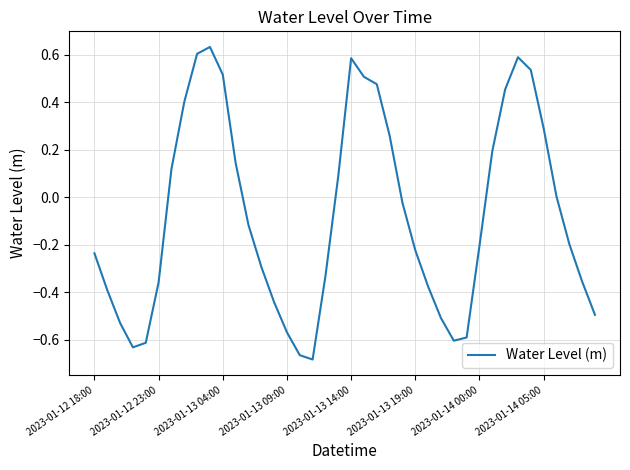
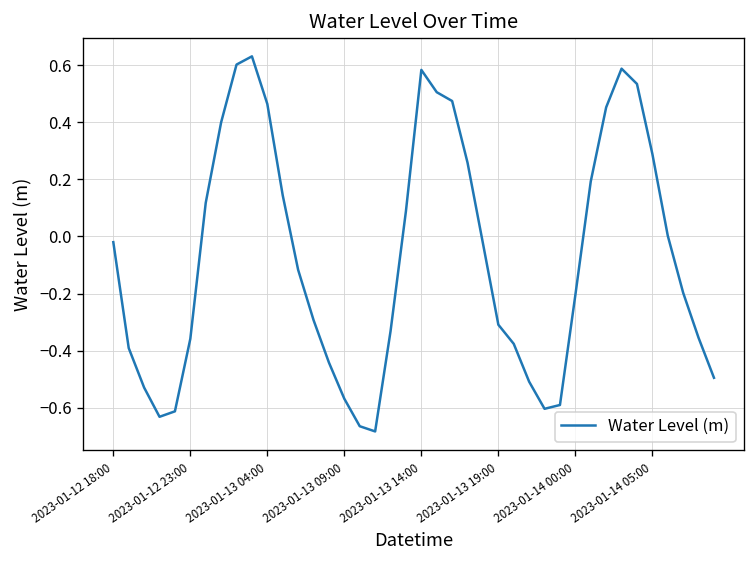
  {
-   "2023-01-12 18:00": -0.24,
+   "2023-01-12 18:00": -0.02,
    "2023-01-12 23:00": -0.36,
-   "2023-01-13 04:00": 0.52,
+   "2023-01-13 04:00": 0.46,
    "2023-01-13 09:00": -0.57,
    "2023-01-13 14:00": 0.58,
-   "2023-01-13 19:00": -0.22,
+   "2023-01-13 19:00": -0.31,
    "2023-01-14 00:00": -0.21,
    "2023-01-14 05:00": 0.29
  }
